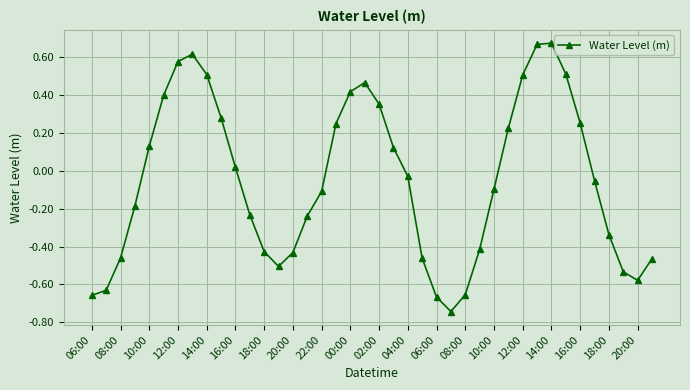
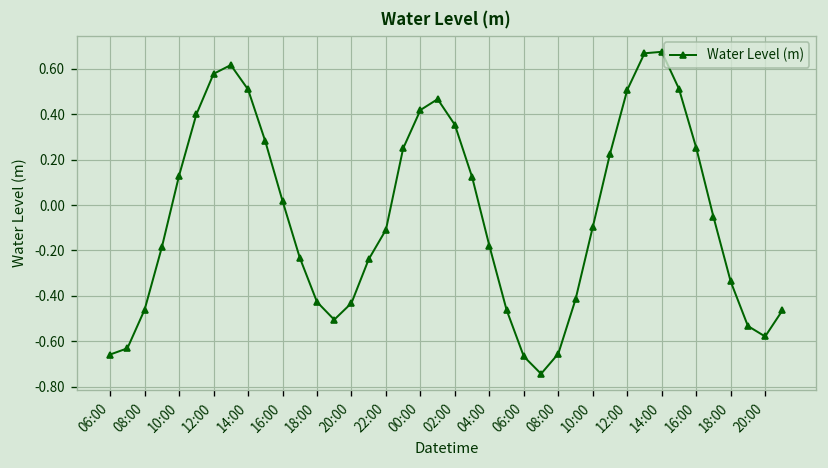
  {
    "22:00": -0.11,
    "00:00": 0.42,
    "02:00": 0.35,
-   "04:00": -0.03
+   "04:00": -0.18
  }
